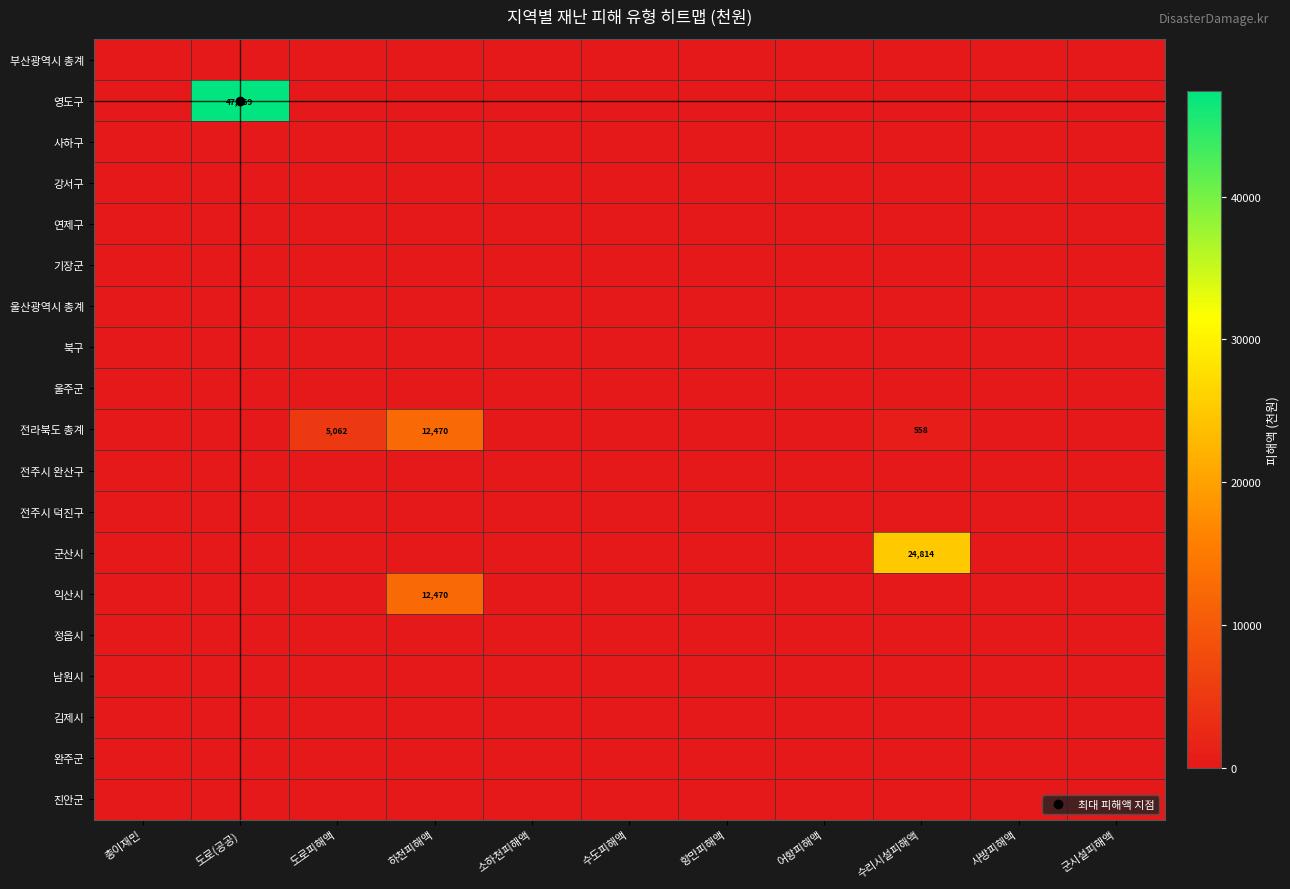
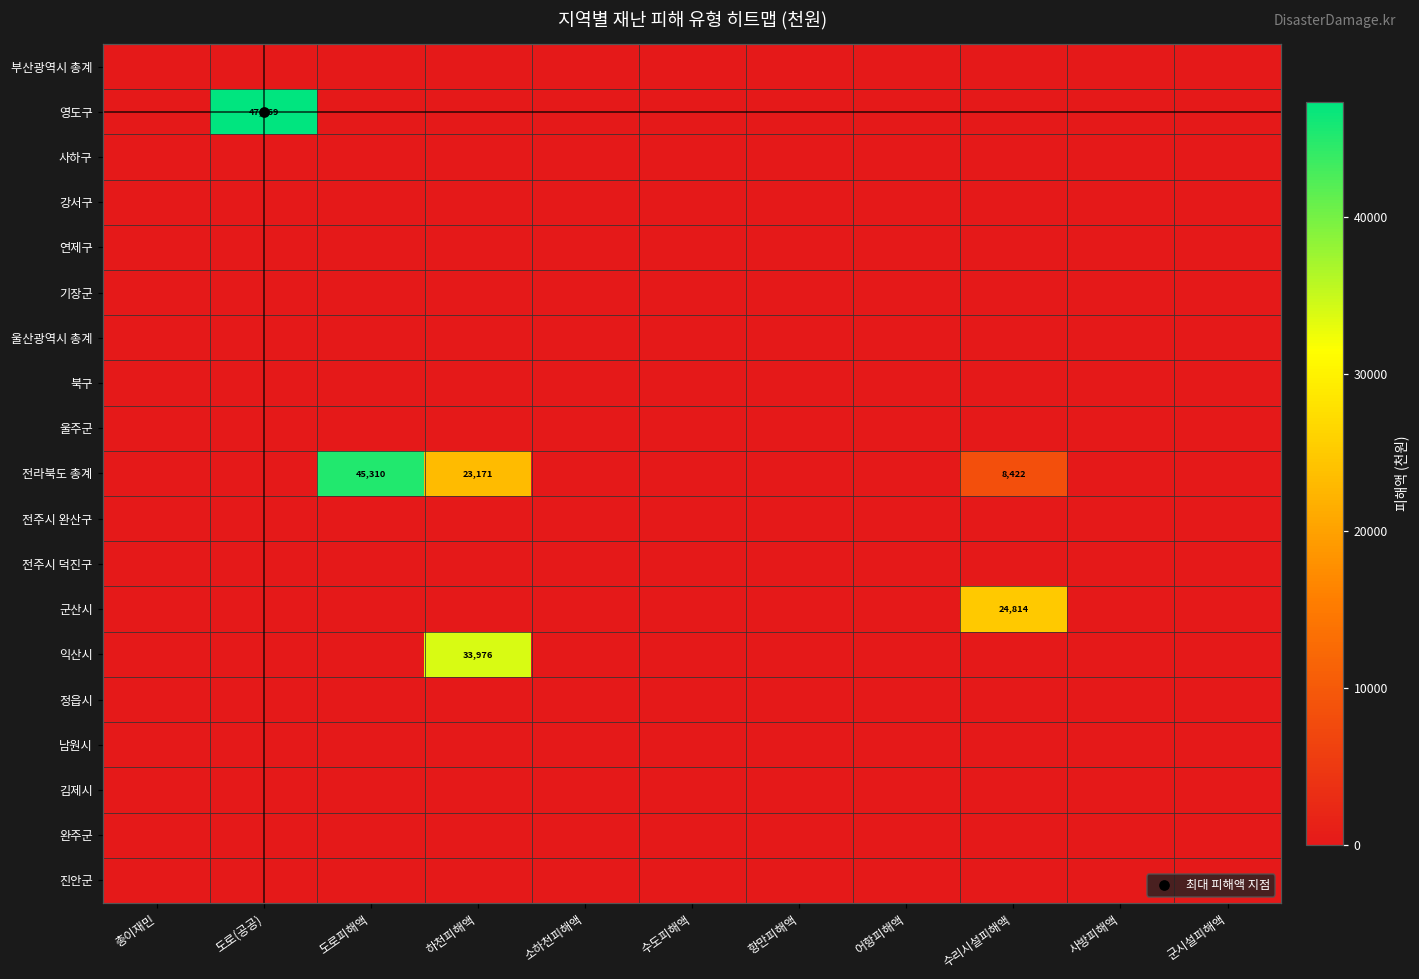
  {
    "전라북도 총계": {
-     "도로피해액": "5,062",
-     "하천피해액": "12,470",
-     "수리시설피해액": "558"
+     "도로피해액": "45,310",
+     "하천피해액": "23,171",
+     "수리시설피해액": "8,422"
    },
    "군산시": {
      "수리시설피해액": "24,814"
    },
    "익산시": {
-     "하천피해액": "12,470"
+     "하천피해액": "33,976"
    }
  }
